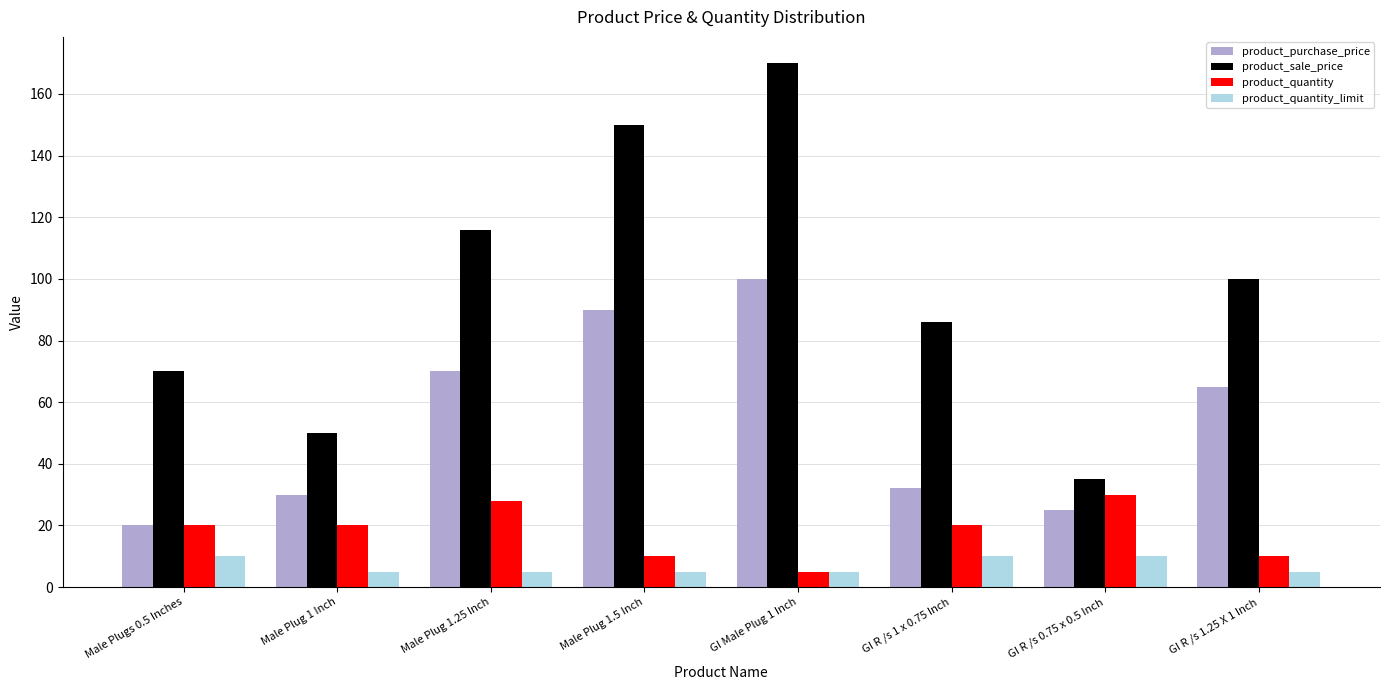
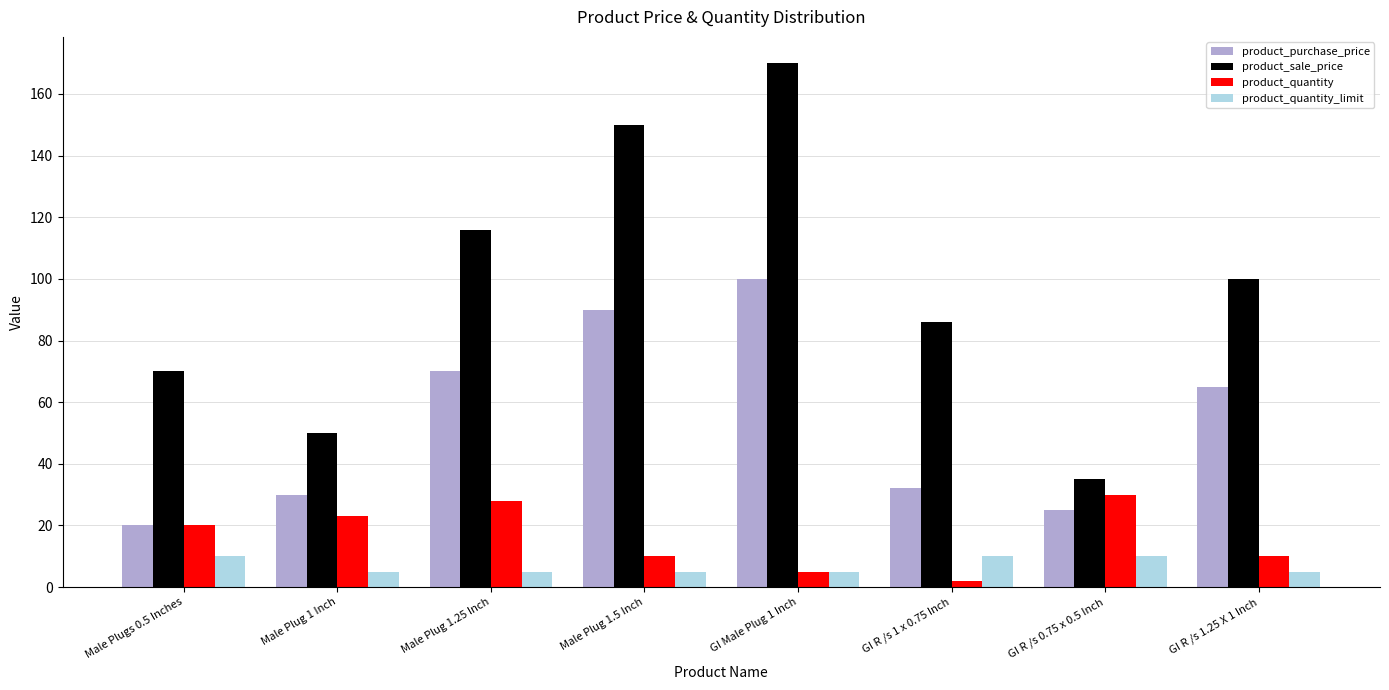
  {
    "product_sale_price": {
      "Male Plugs 0.5 Inches": 70,
      "Male Plug 1 Inch": 50,
      "Male Plug 1.25 Inch": 116,
      "Male Plug 1.5 Inch": 150,
      "GI Male Plug 1 Inch": 170,
      "GI R /s 1 x 0.75 Inch": 86,
      "GI R /s 0.75 x 0.5 Inch": 35,
      "GI R /s 1.25 X 1 Inch": 100
    },
    "product_quantity": {
      "Male Plugs 0.5 Inches": 20,
-     "Male Plug 1 Inch": 20,
+     "Male Plug 1 Inch": 23,
      "Male Plug 1.25 Inch": 28,
      "Male Plug 1.5 Inch": 10,
      "GI Male Plug 1 Inch": 5,
-     "GI R /s 1 x 0.75 Inch": 20,
+     "GI R /s 1 x 0.75 Inch": 2,
      "GI R /s 0.75 x 0.5 Inch": 30,
      "GI R /s 1.25 X 1 Inch": 10
    }
  }
